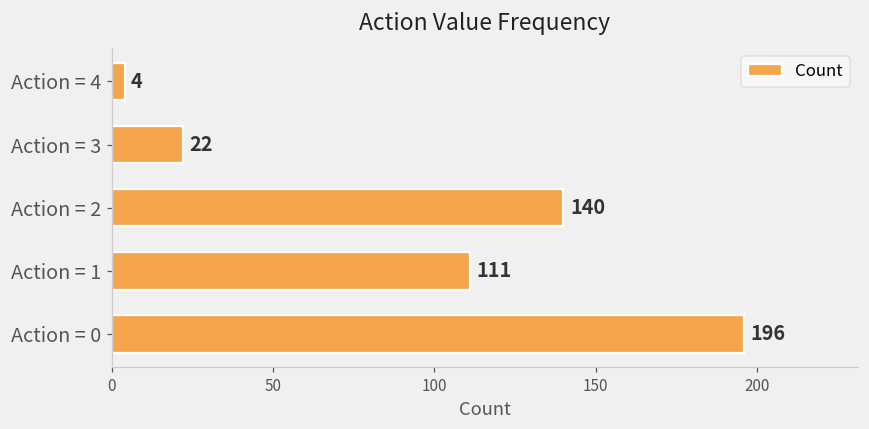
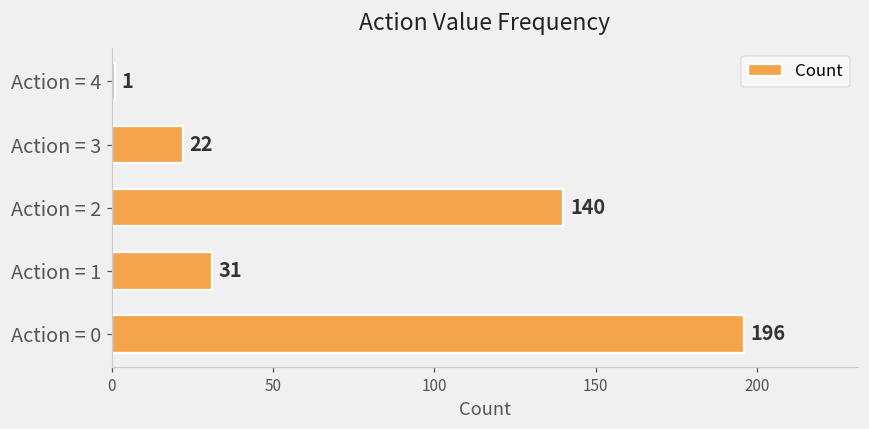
  {
-   "Action = 4": 4,
+   "Action = 4": 1,
    "Action = 3": 22,
    "Action = 2": 140,
-   "Action = 1": 111,
+   "Action = 1": 31,
    "Action = 0": 196
  }
